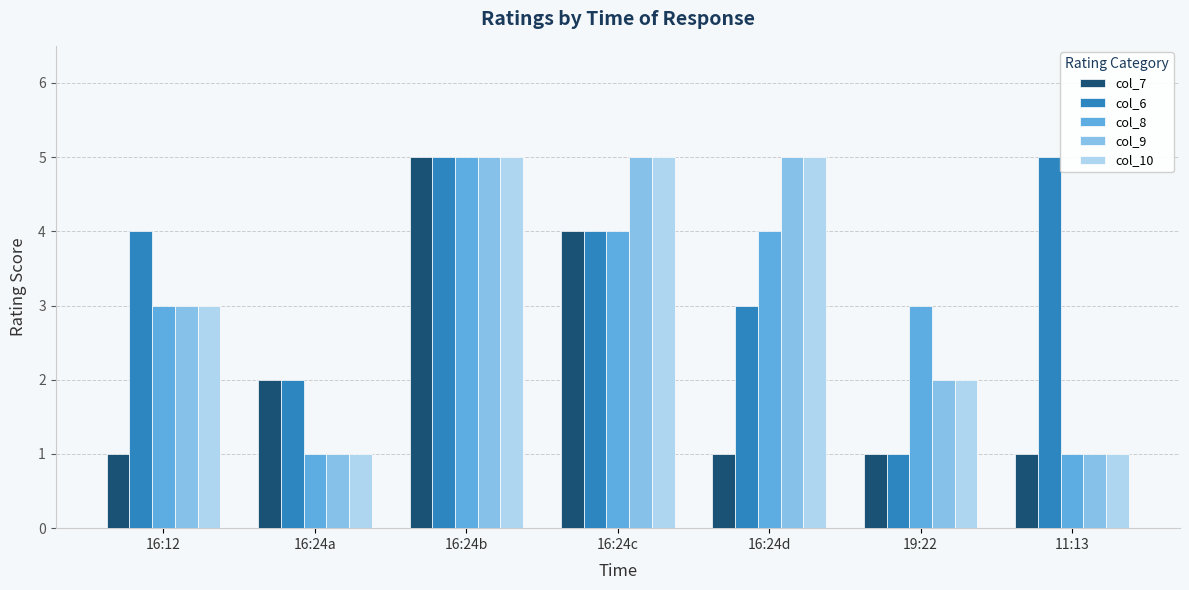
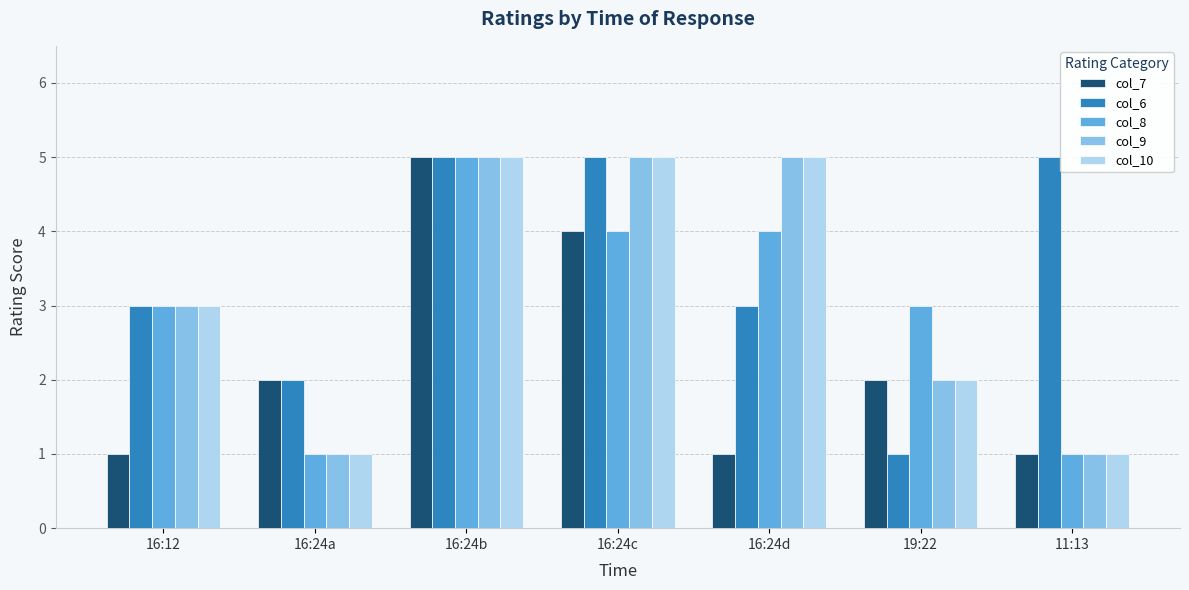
  {
    "col_7": {
      "16:12": 1,
      "16:24a": 2,
      "16:24b": 5,
      "16:24c": 4,
      "16:24d": 1,
-     "19:22": 1,
+     "19:22": 2,
      "11:13": 1
    },
    "col_6": {
-     "16:12": 4,
+     "16:12": 3,
      "16:24a": 2,
      "16:24b": 5,
-     "16:24c": 4,
+     "16:24c": 5,
      "16:24d": 3,
      "19:22": 1,
      "11:13": 5
    }
  }
